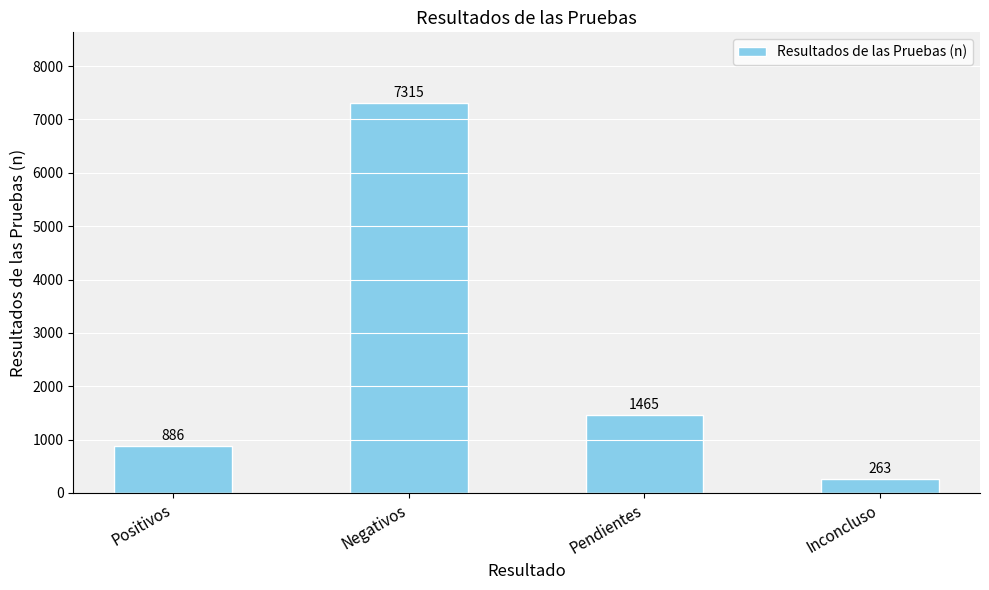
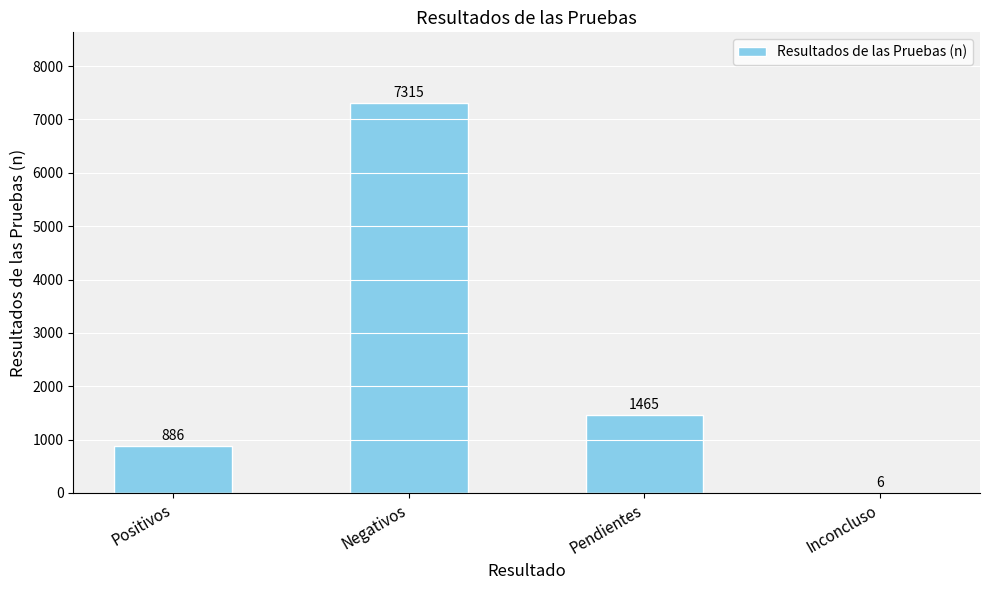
  {
    "Positivos": 886,
    "Negativos": 7315,
    "Pendientes": 1465,
-   "Inconcluso": 263
+   "Inconcluso": 6
  }
